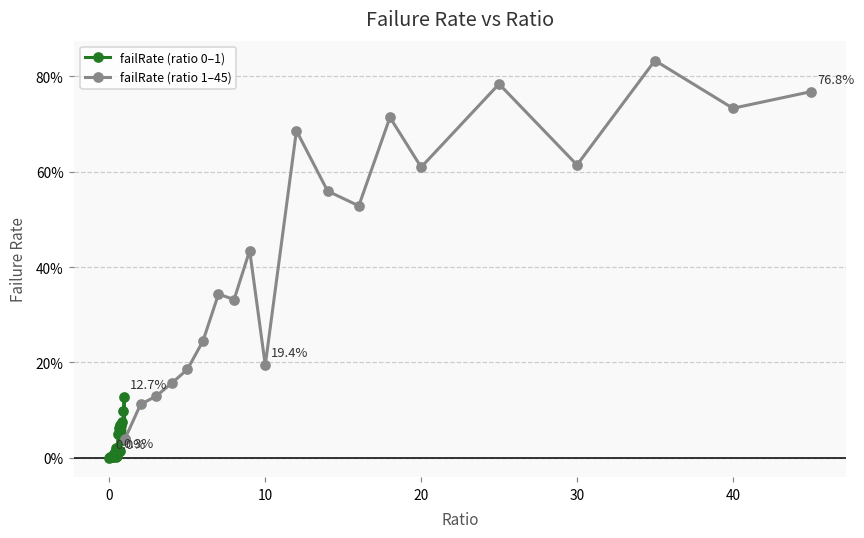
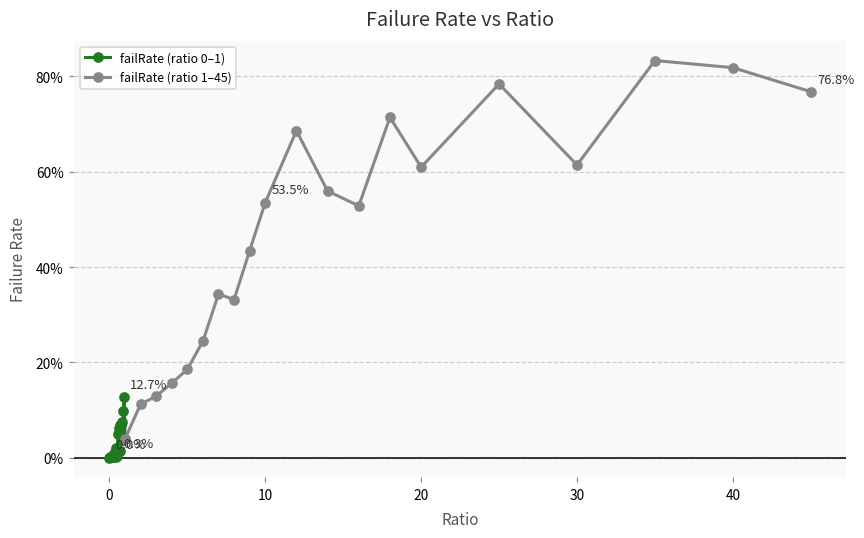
  {
    "failRate (ratio 1–45)": {
-     "10": "19.4%",
-     "40": "73%"
+     "10": "53.5%",
+     "40": "82%"
    }
  }
